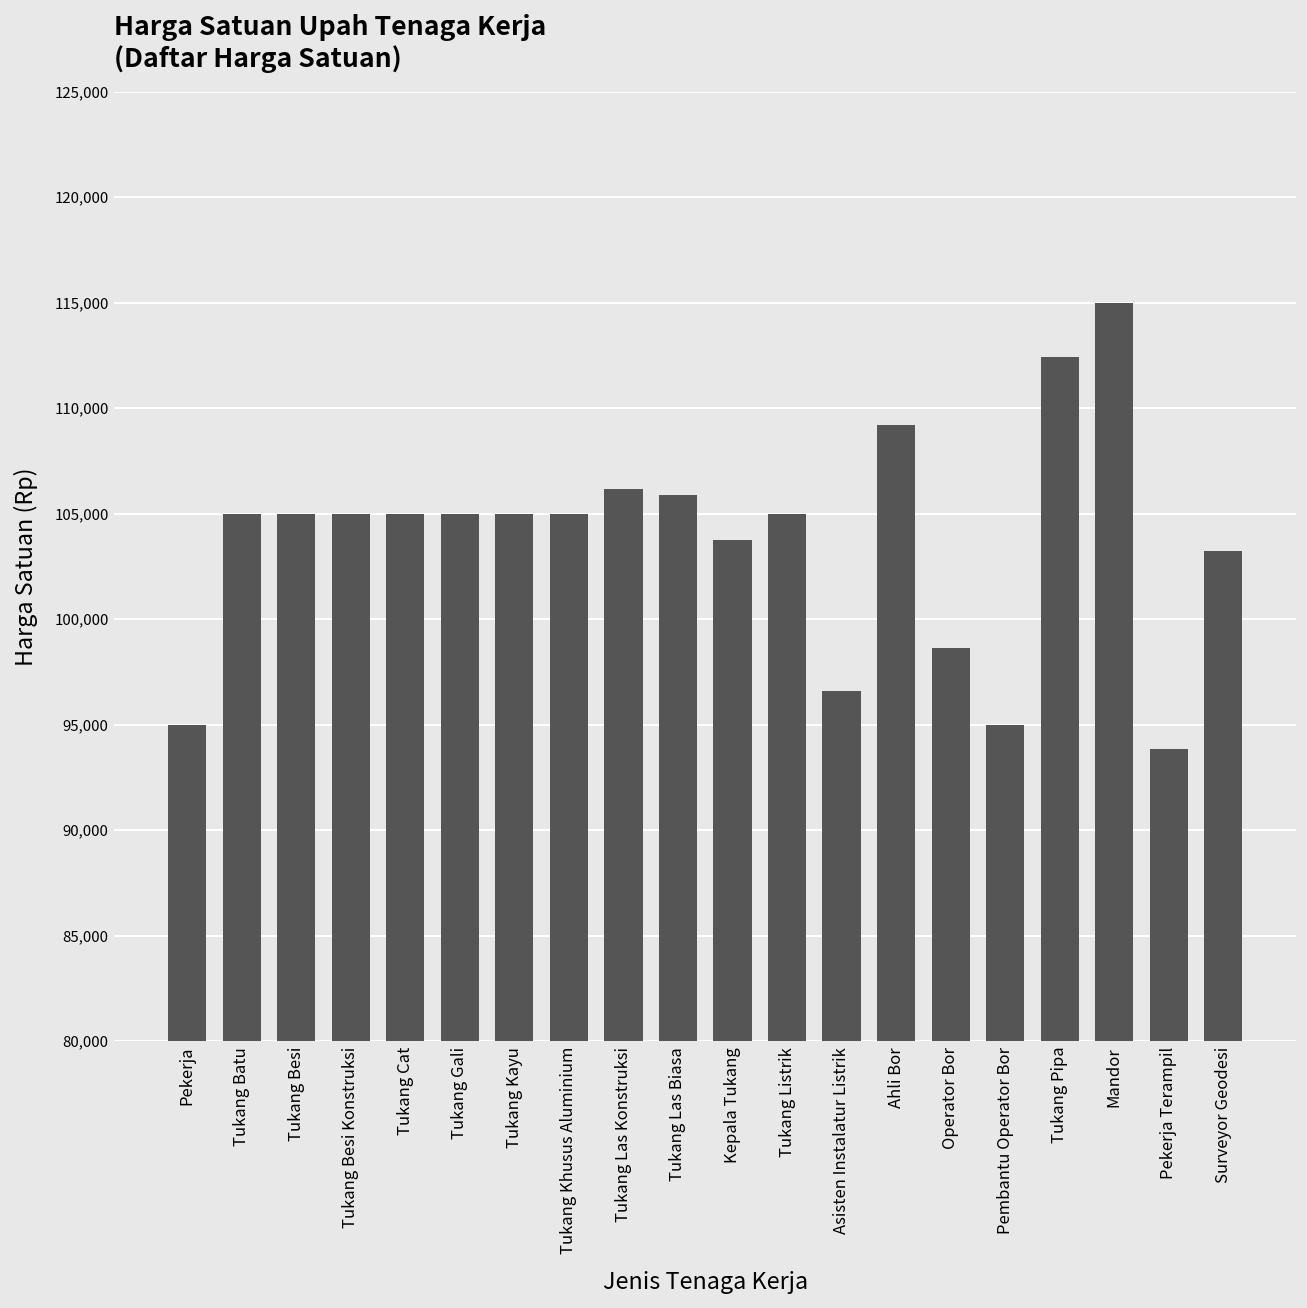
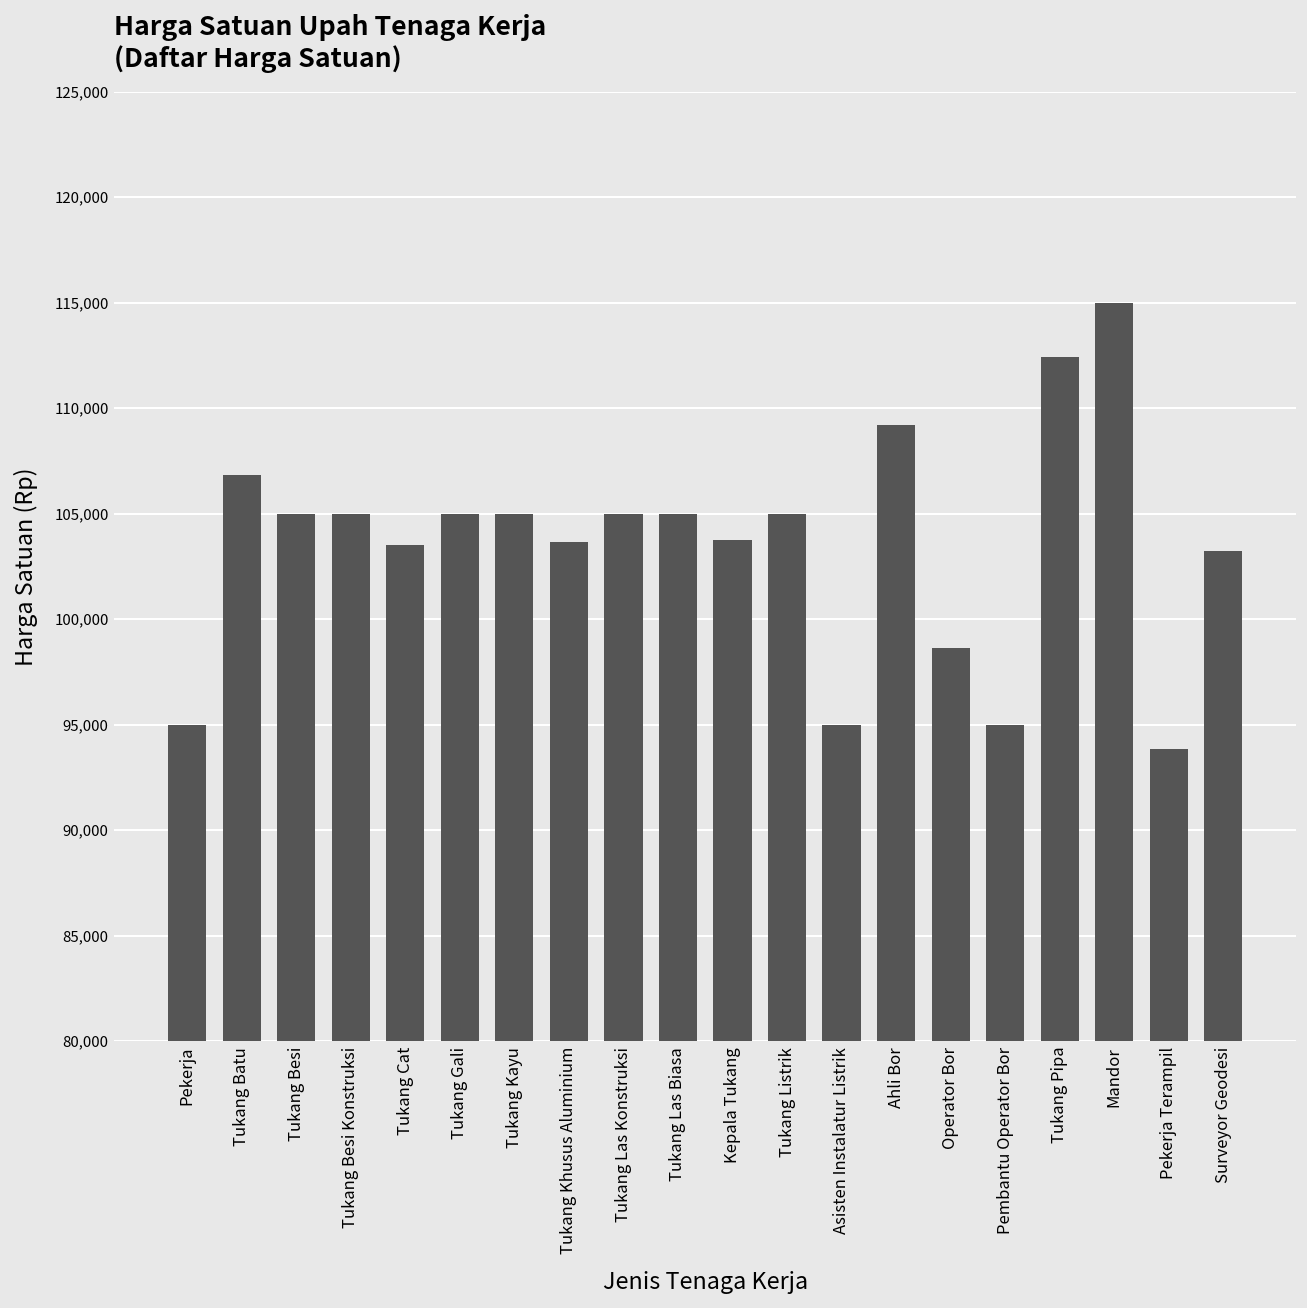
  {
    "Pekerja": "95,000",
-   "Tukang Batu": "105,000",
+   "Tukang Batu": "106,800",
    "Tukang Besi": "105,000",
    "Tukang Besi Konstruksi": "105,000",
-   "Tukang Cat": "105,000",
+   "Tukang Cat": "103,500",
    "Tukang Gali": "105,000",
    "Tukang Kayu": "105,000",
-   "Tukang Khusus Aluminium": "105,000",
-   "Tukang Las Konstruksi": "106,200",
-   "Tukang Las Biasa": "105,900",
+   "Tukang Khusus Aluminium": "103,700",
+   "Tukang Las Konstruksi": "105,000",
+   "Tukang Las Biasa": "105,000",
    "Kepala Tukang": "103,700",
    "Tukang Listrik": "105,000",
-   "Asisten Instalatur Listrik": "96,600",
+   "Asisten Instalatur Listrik": "95,000",
    "Ahli Bor": "109,200",
    "Operator Bor": "98,600",
    "Pembantu Operator Bor": "95,000",
    "Tukang Pipa": "112,400",
    "Mandor": "115,000",
    "Pekerja Terampil": "93,900",
    "Surveyor Geodesi": "103,200"
  }
